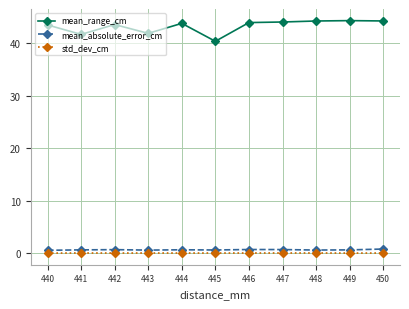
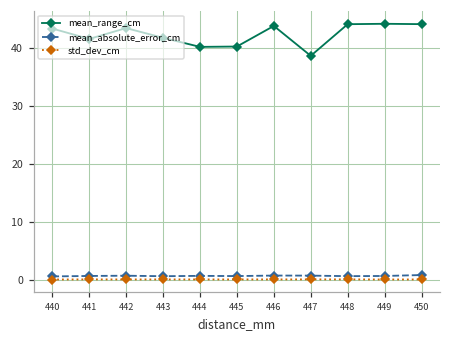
  {
    "mean_range_cm": {
-     "444": 44,
+     "444": 40,
      "445": 40,
      "446": 44,
-     "447": 44,
+     "447": 39,
      "448": 44,
      "449": 44,
      "450": 44
    },
    "mean_absolute_error_cm": {
      "440": 1,
      "441": 1,
      "442": 1,
      "443": 1,
      "444": 1,
      "445": 1,
      "446": 1,
      "447": 1,
      "448": 1,
      "449": 1,
      "450": 1
    },
    "std_dev_cm": {
      "440": 0,
      "441": 0,
      "442": 0,
      "443": 0,
      "444": 0,
      "445": 0,
      "446": 0,
      "447": 0,
      "448": 0,
      "449": 0,
      "450": 0
    }
  }
